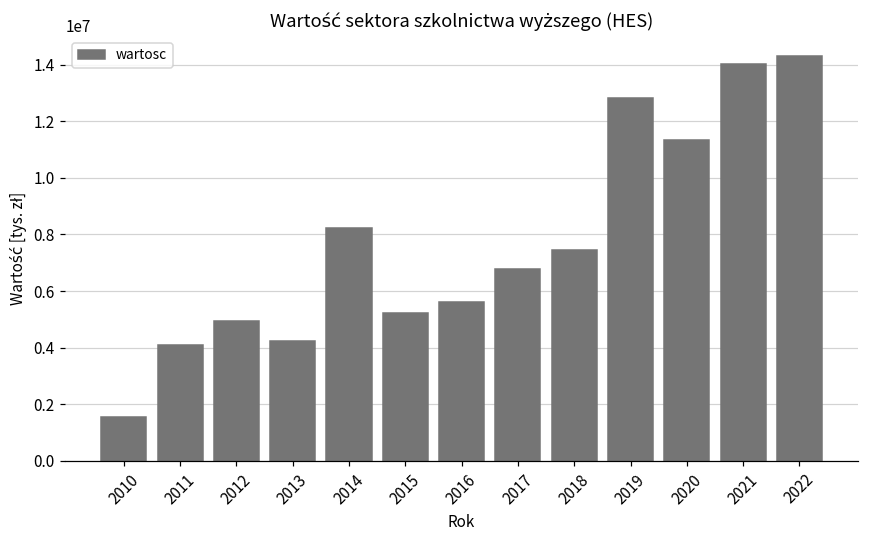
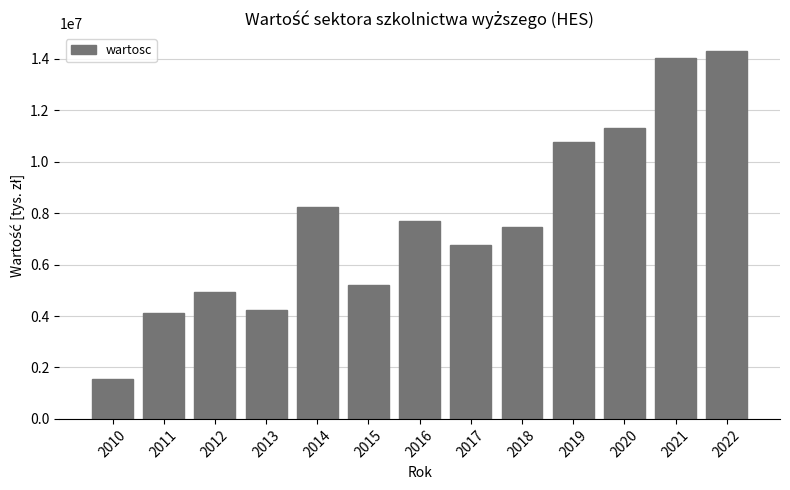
  {
    "2010": 1600000,
    "2011": 4100000,
    "2012": 4900000,
    "2013": 4200000,
    "2014": 8200000,
    "2015": 5200000,
-   "2016": 5600000,
+   "2016": 7700000,
    "2017": 6800000,
    "2018": 7500000,
-   "2019": 12800000,
+   "2019": 10800000,
    "2020": 11300000,
    "2021": 14000000,
    "2022": 14300000
  }
